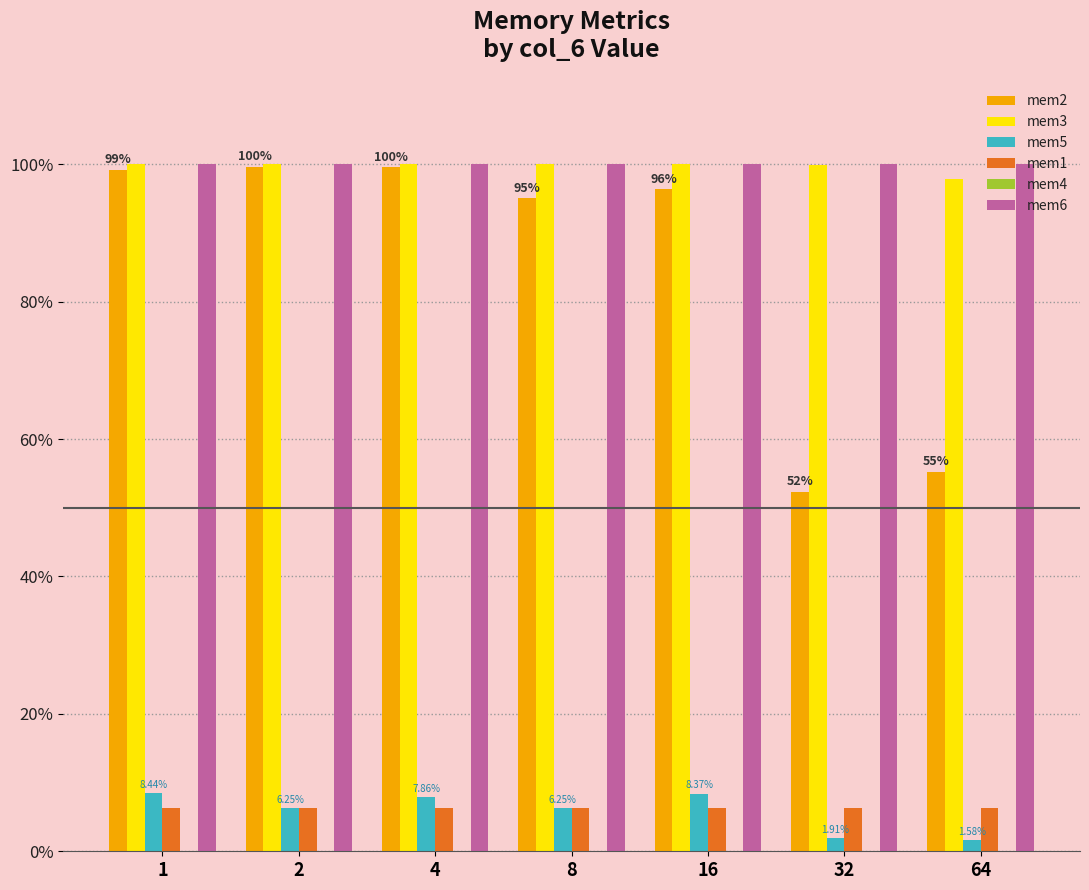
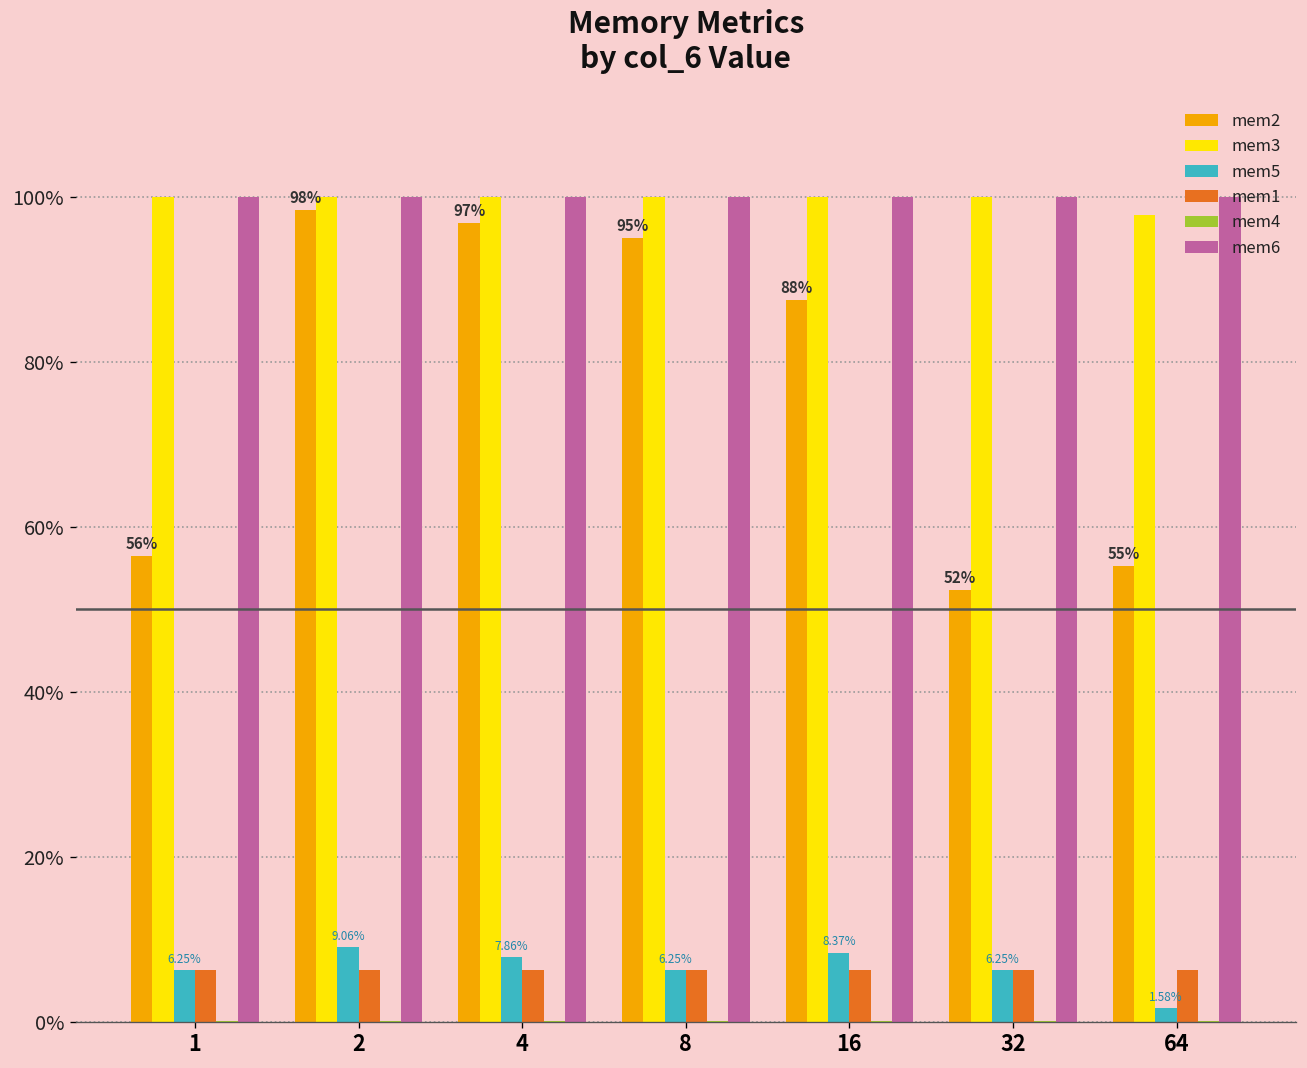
  {
    "mem2": {
-     "1": "99%",
-     "2": "100%",
-     "4": "100%",
+     "1": "56%",
+     "2": "98%",
+     "4": "97%",
      "8": "95%",
-     "16": "96%",
+     "16": "88%",
      "32": "52%",
      "64": "55%"
    },
    "mem3": {
      "1": "100%",
      "2": "100%",
      "4": "100%",
      "8": "100%",
      "16": "100%",
      "32": "100%",
      "64": "98%"
    },
    "mem5": {
-     "1": "8.44%",
-     "2": "6.25%",
+     "1": "6.25%",
+     "2": "9.06%",
      "4": "7.86%",
      "8": "6.25%",
      "16": "8.37%",
-     "32": "1.91%",
+     "32": "6.25%",
      "64": "1.58%"
    },
    "mem1": {
      "2": "6%",
      "4": "6%",
      "16": "6%",
      "64": "6%"
    },
    "mem6": {
      "1": "100%",
      "2": "100%",
      "4": "100%",
      "8": "100%",
      "16": "100%",
      "32": "100%",
      "64": "100%"
    }
  }
